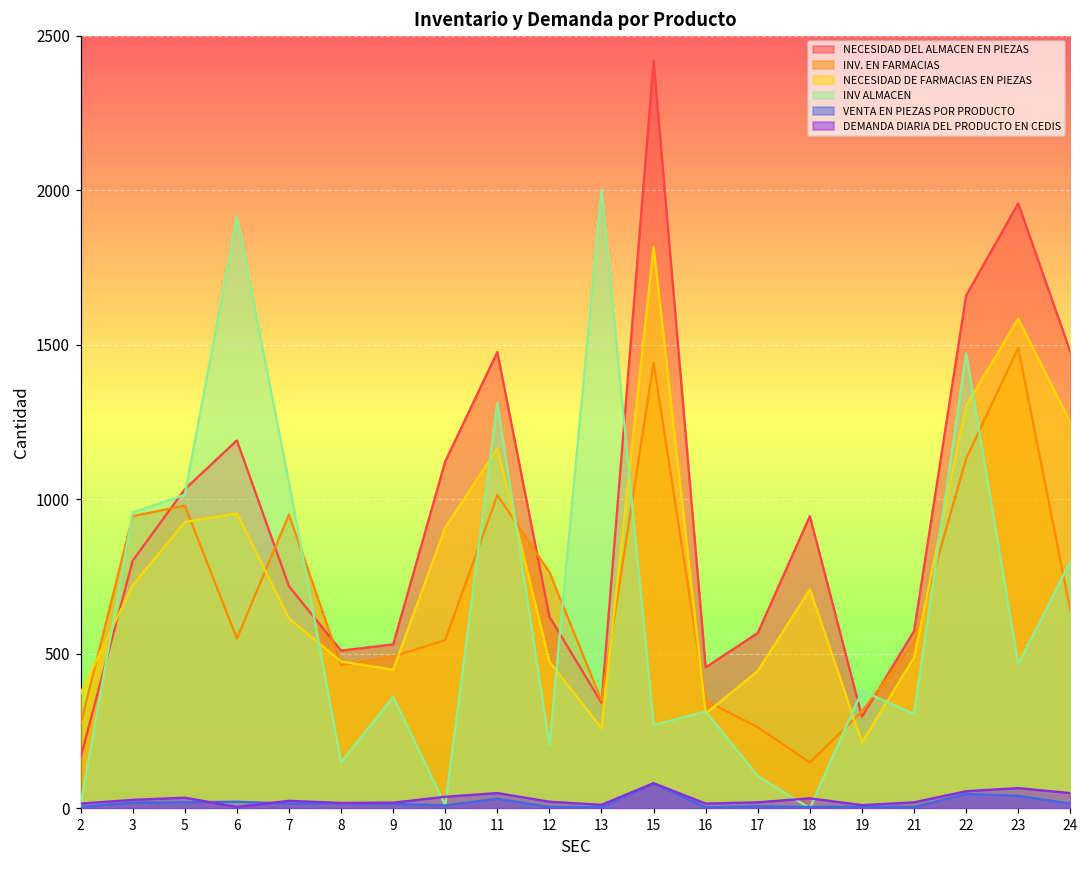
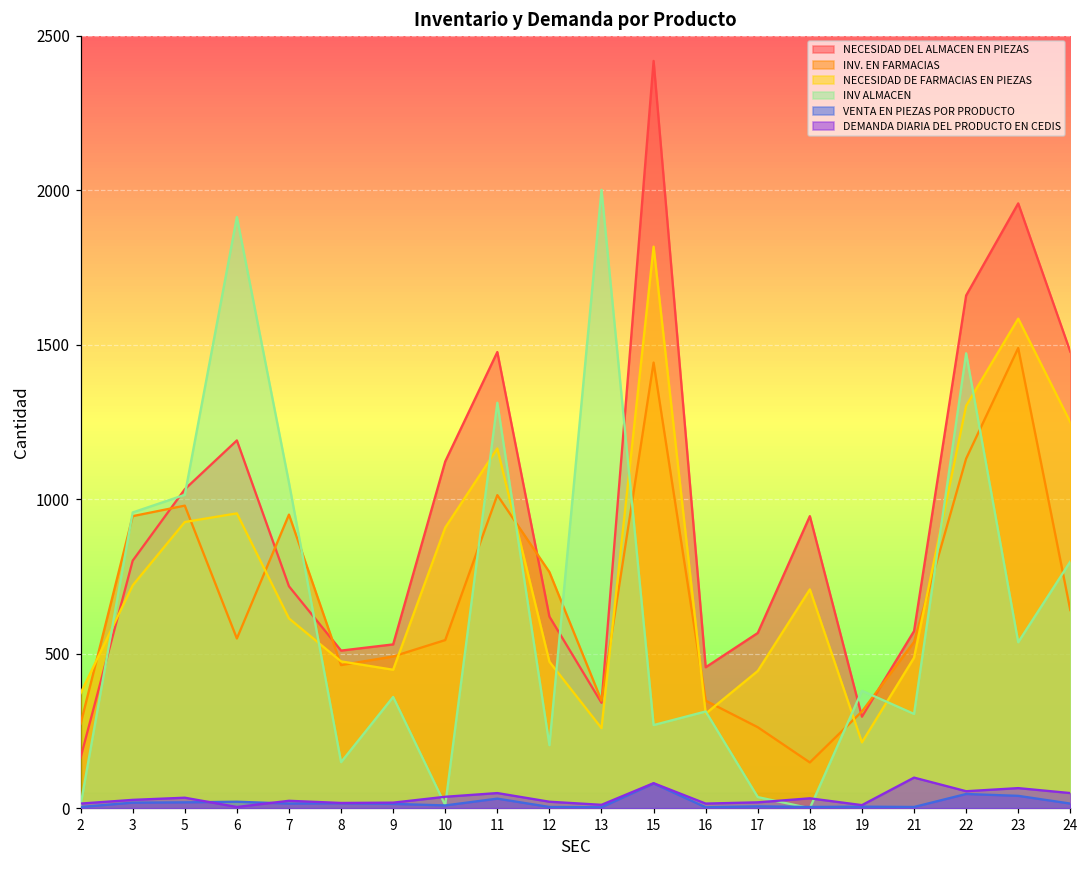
  {
    "NECESIDAD DEL ALMACEN EN PIEZAS": {
      "2": 160,
      "3": 800,
      "5": 1030,
      "6": 1190,
      "7": 720,
      "8": 510,
      "9": 530,
      "10": 1120,
      "11": 1480,
      "12": 620,
      "15": 2420,
      "16": 460,
      "17": 570,
      "18": 950,
      "19": 300,
      "21": 570,
      "22": 1660,
      "23": 1960,
      "24": 1480
    },
    "INV ALMACEN": {
      "3": 960,
      "5": 1010,
      "6": 1910,
      "7": 1050,
      "8": 150,
      "9": 360,
      "11": 1310,
      "12": 200,
      "13": 2000,
      "15": 270,
-     "17": 100,
+     "17": 40,
      "19": 380,
      "21": 310,
      "22": 1470,
-     "23": 470,
+     "23": 540,
      "24": 800
    },
    "VENTA EN PIEZAS POR PRODUCTO": {
      "3": 20,
      "5": 20,
      "6": 20,
      "11": 30,
      "12": 0,
      "16": 0,
      "17": 10,
      "21": 0,
      "23": 40,
      "24": 20
    },
    "DEMANDA DIARIA DEL PRODUCTO EN CEDIS": {
      "3": 30,
      "5": 30,
      "6": 0,
      "10": 40,
      "11": 50,
      "12": 20,
      "16": 20,
      "17": 20,
      "18": 30,
-     "21": 20,
+     "21": 100,
      "23": 70,
      "24": 50
    }
  }
